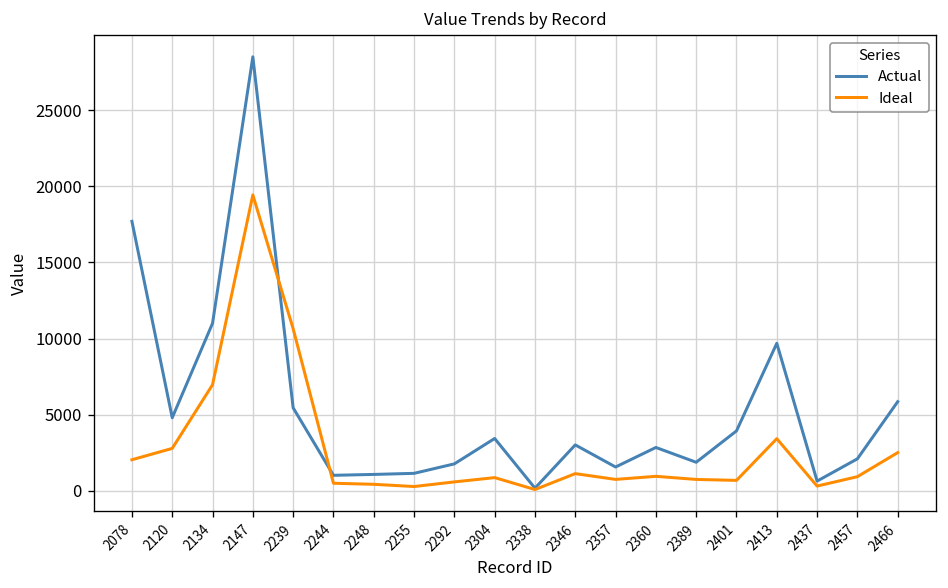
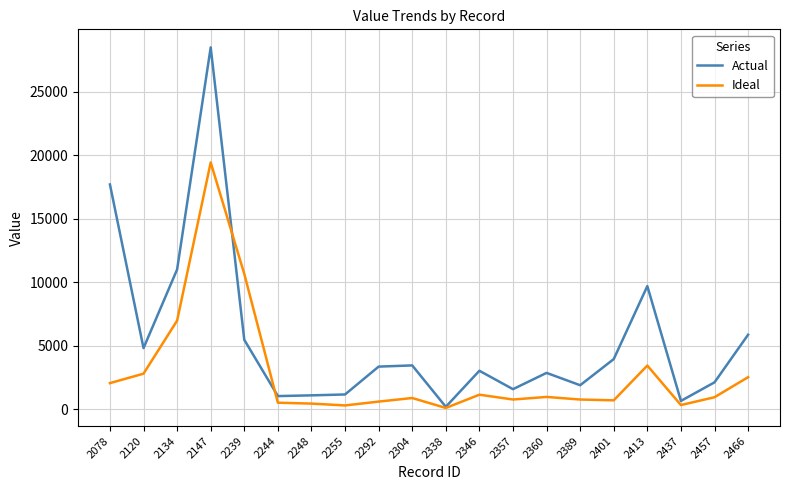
  {
    "Actual": {
      "2078": 17700,
      "2120": 4800,
      "2134": 11000,
      "2147": 28500,
      "2239": 5500,
      "2244": 1000,
      "2248": 1100,
      "2255": 1100,
-     "2292": 1800,
+     "2292": 3300,
      "2304": 3400,
      "2346": 3000,
      "2357": 1600,
      "2360": 2800,
      "2389": 1900,
      "2401": 3900,
      "2413": 9700,
      "2437": 600,
      "2457": 2100,
      "2466": 5900
    },
    "Ideal": {
      "2078": 2000,
      "2120": 2800,
      "2134": 7000,
      "2147": 19400,
      "2239": 10600,
      "2244": 500,
      "2248": 400,
      "2255": 300,
      "2292": 600,
      "2304": 900,
      "2346": 1100,
      "2357": 800,
      "2360": 1000,
      "2389": 700,
      "2401": 700,
      "2413": 3400,
      "2437": 300,
      "2457": 900,
      "2466": 2500
    }
  }
